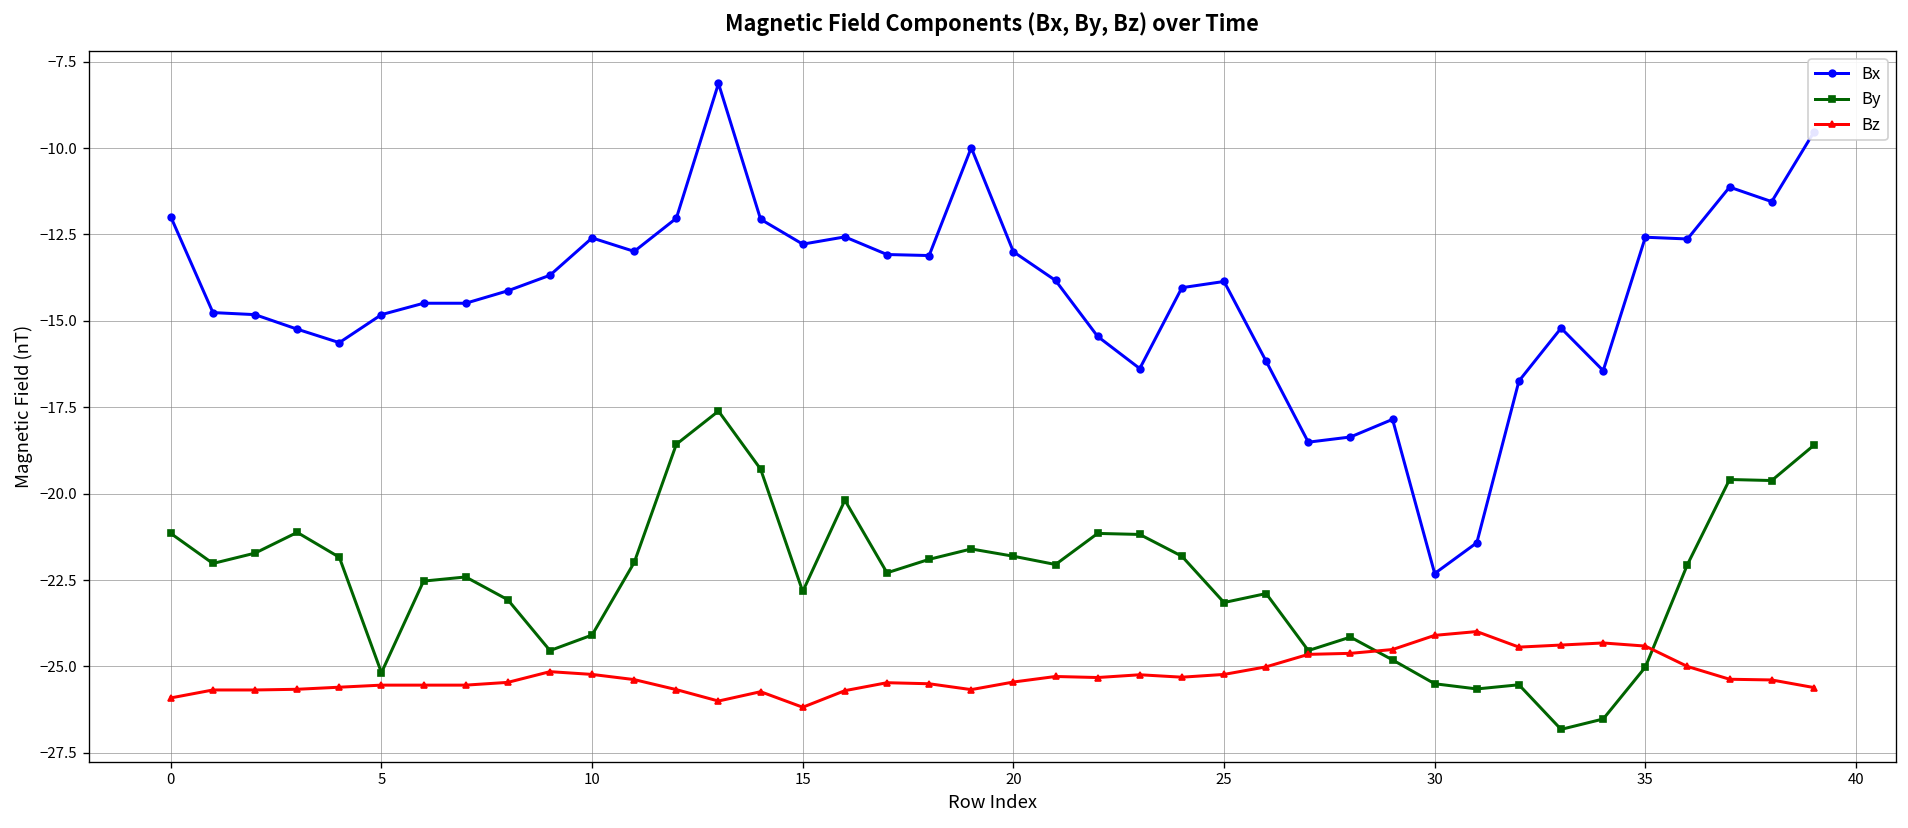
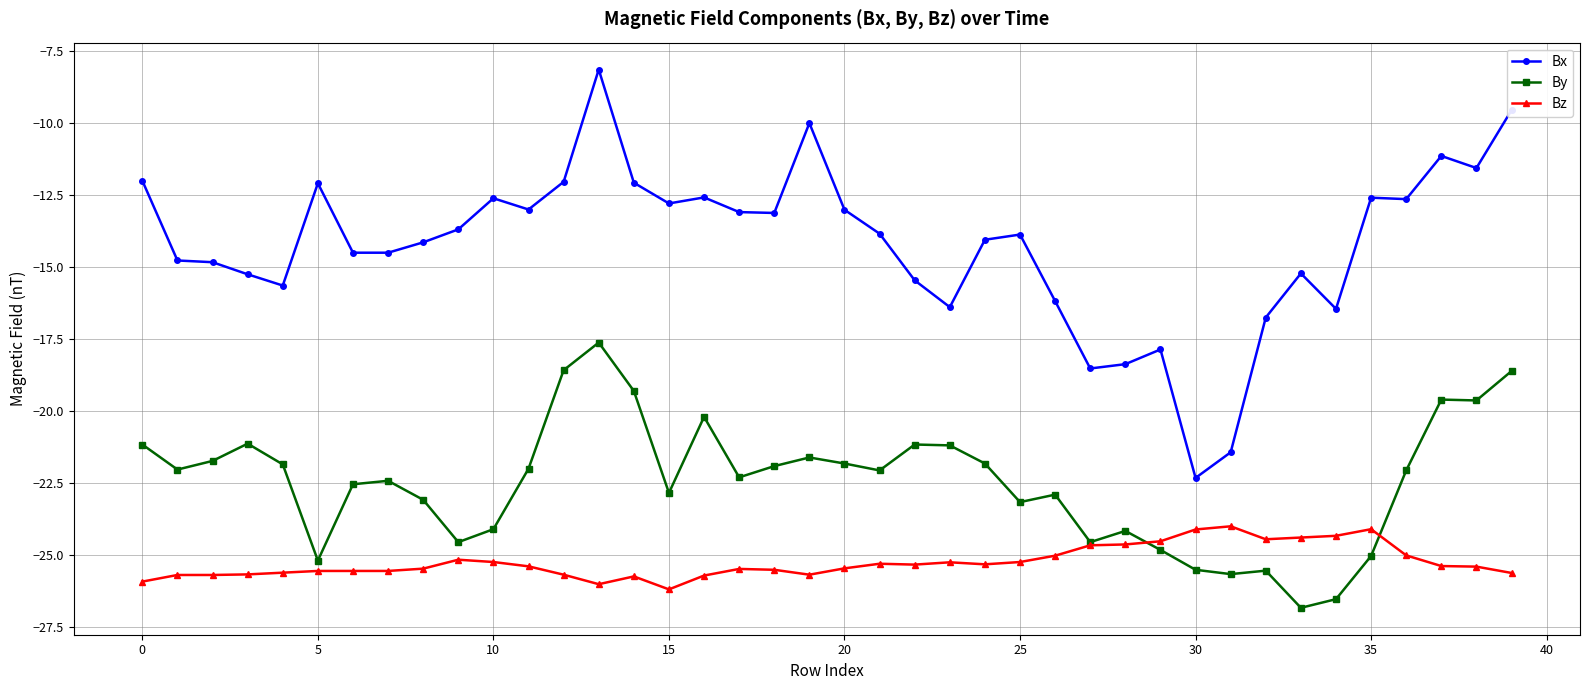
  {
    "Bx": {
      "0": -12.0,
-     "5": -14.8,
+     "5": -12.1,
      "10": -12.6,
      "15": -12.8,
      "20": -13.0,
      "25": -13.9,
      "30": -22.3,
      "35": -12.6
    },
    "By": {
      "0": -21.2,
      "5": -25.2,
      "10": -24.1,
      "15": -22.8,
      "20": -21.8,
      "25": -23.2,
      "30": -25.5,
      "35": -25.0
    },
    "Bz": {
      "0": -25.9,
      "5": -25.5,
      "10": -25.2,
      "15": -26.2,
      "20": -25.5,
      "25": -25.2,
      "30": -24.1,
-     "35": -24.4
+     "35": -24.1
    }
  }
